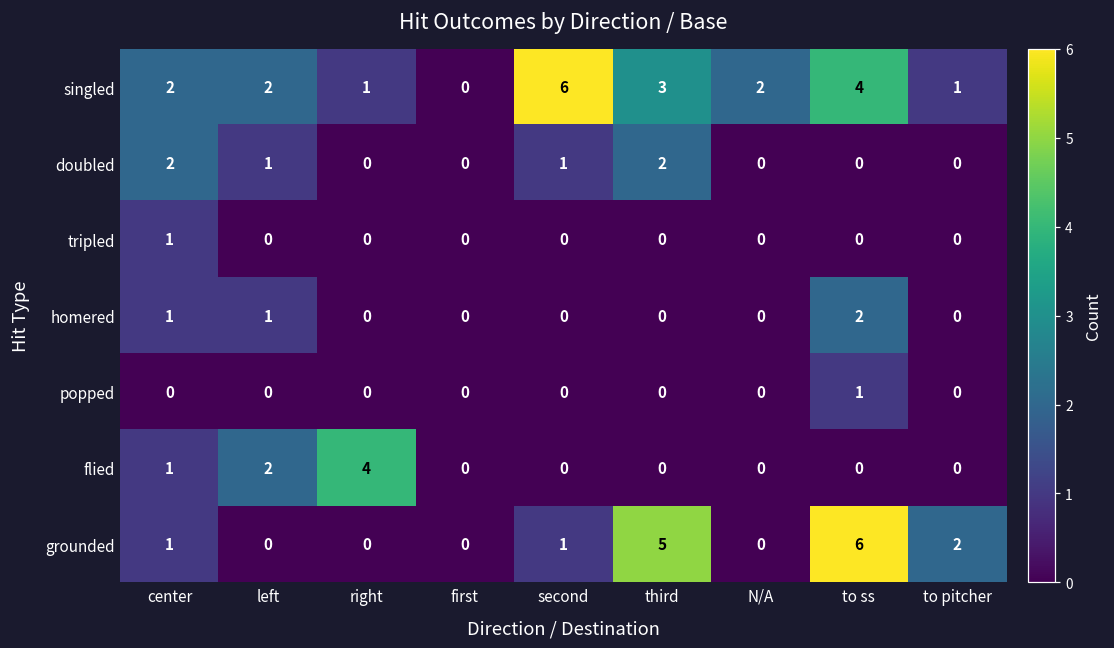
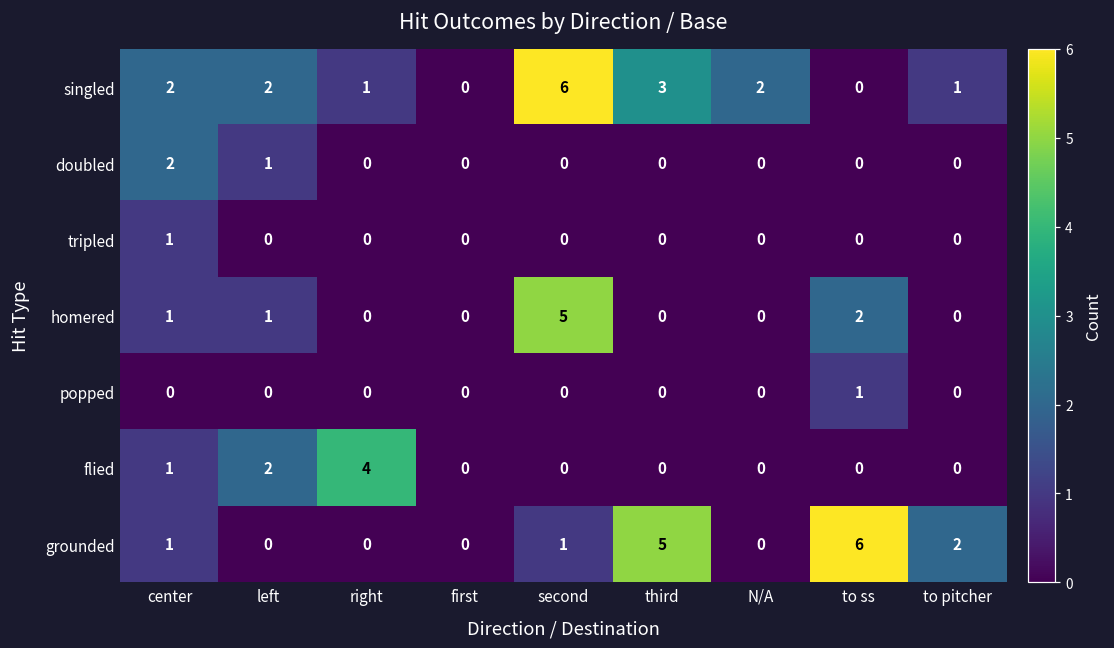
  {
    "singled": {
      "center": 2,
      "left": 2,
      "right": 1,
      "first": 0,
      "second": 6,
      "third": 3,
      "N/A": 2,
-     "to ss": 4,
+     "to ss": 0,
      "to pitcher": 1
    },
    "doubled": {
      "center": 2,
      "left": 1,
      "right": 0,
      "first": 0,
-     "second": 1,
-     "third": 2,
+     "second": 0,
+     "third": 0,
      "N/A": 0,
      "to ss": 0,
      "to pitcher": 0
    },
    "tripled": {
      "center": 1,
      "left": 0,
      "right": 0,
      "first": 0,
      "second": 0,
      "third": 0,
      "N/A": 0,
      "to ss": 0,
      "to pitcher": 0
    },
    "homered": {
      "center": 1,
      "left": 1,
      "right": 0,
      "first": 0,
-     "second": 0,
+     "second": 5,
      "third": 0,
      "N/A": 0,
      "to ss": 2,
      "to pitcher": 0
    },
    "popped": {
      "center": 0,
      "left": 0,
      "right": 0,
      "first": 0,
      "second": 0,
      "third": 0,
      "N/A": 0,
      "to ss": 1,
      "to pitcher": 0
    },
    "flied": {
      "center": 1,
      "left": 2,
      "right": 4,
      "first": 0,
      "second": 0,
      "third": 0,
      "N/A": 0,
      "to ss": 0,
      "to pitcher": 0
    },
    "grounded": {
      "center": 1,
      "left": 0,
      "right": 0,
      "first": 0,
      "second": 1,
      "third": 5,
      "N/A": 0,
      "to ss": 6,
      "to pitcher": 2
    }
  }
